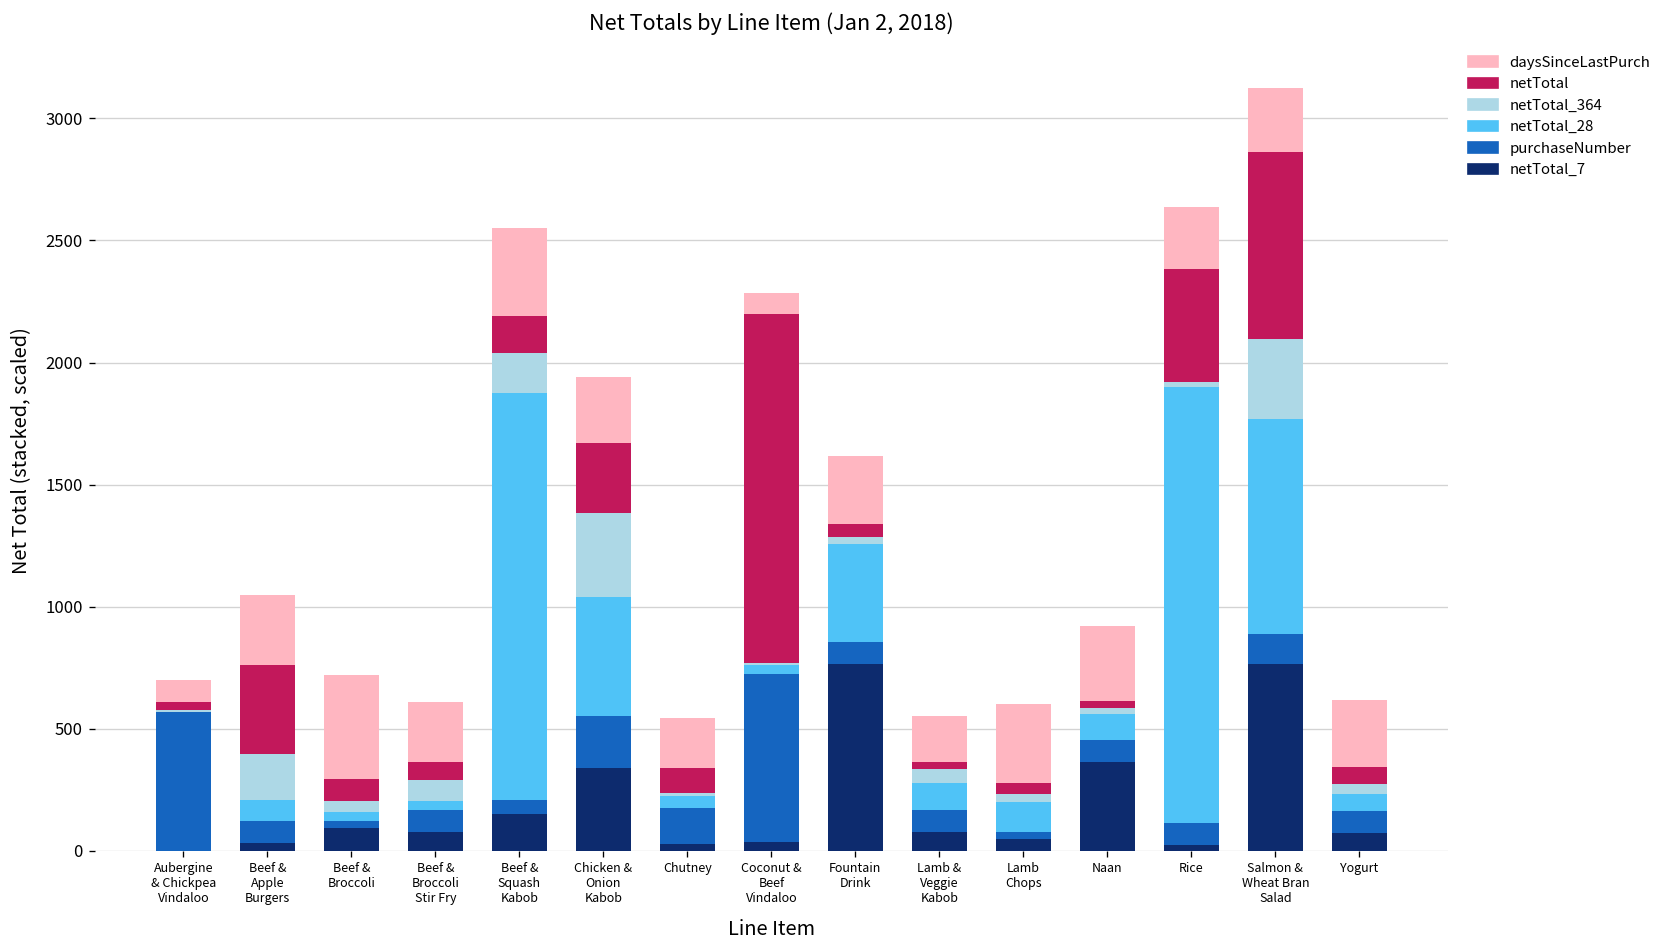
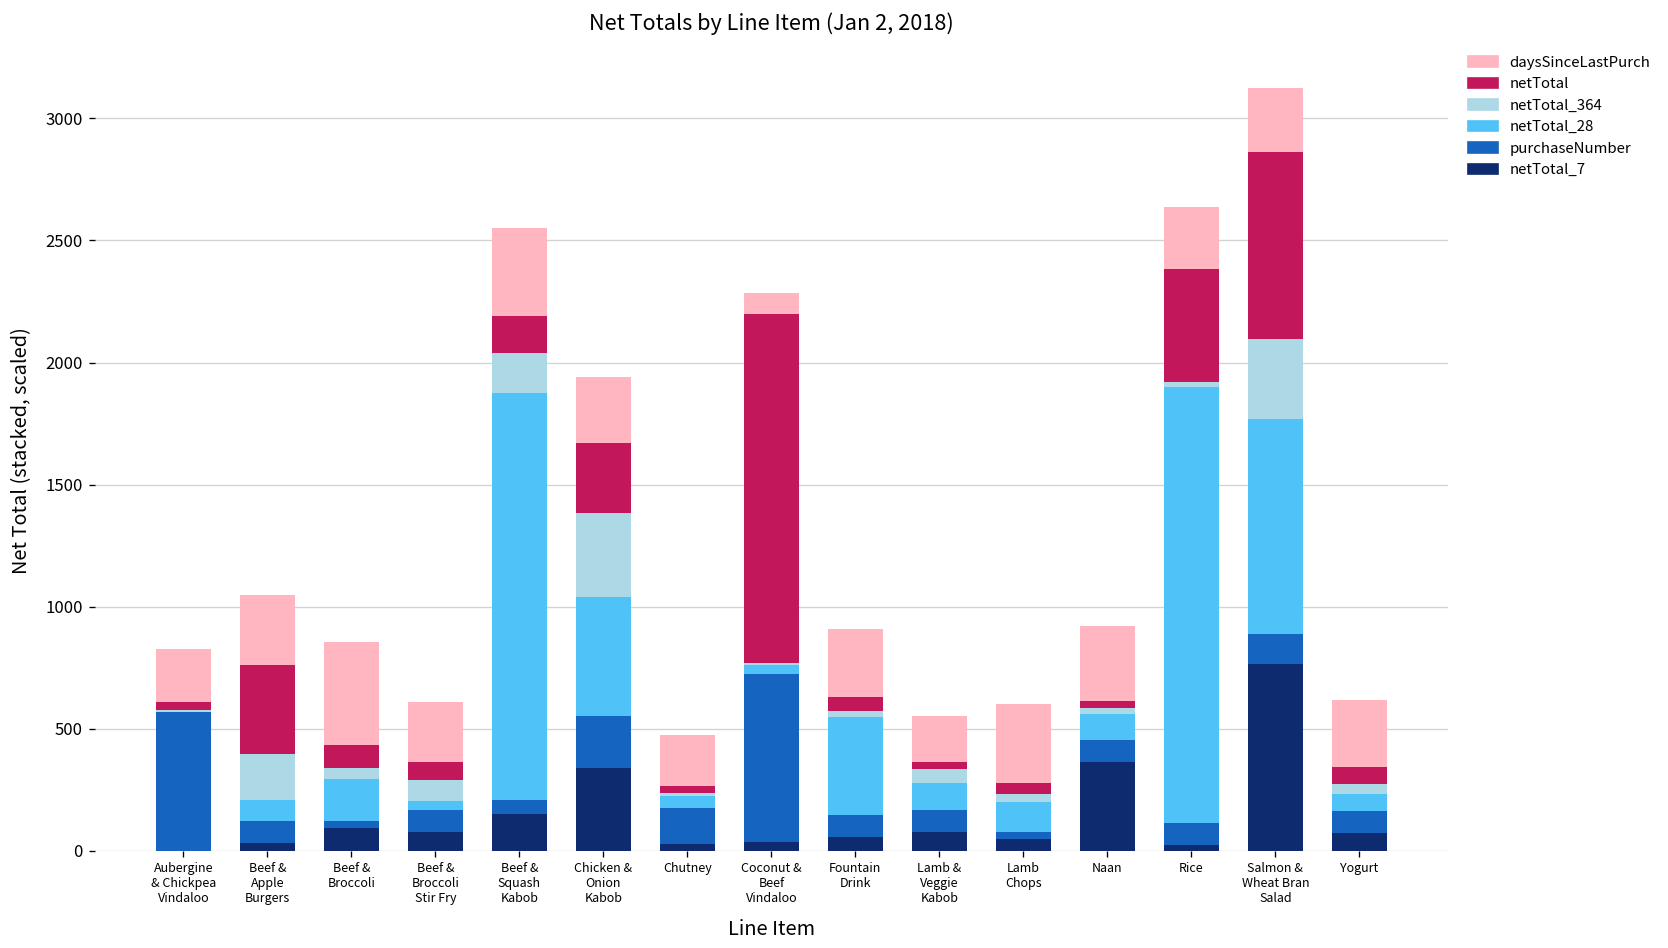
  {
    "netTotal_7": {
      "Aubergine & Chickpea Vindaloo": 0,
      "Beef & Apple Burgers": 30,
      "Beef & Broccoli": 90,
      "Beef & Broccoli Stir Fry": 80,
      "Beef & Squash Kabob": 150,
      "Chicken & Onion Kabob": 340,
      "Chutney": 30,
      "Coconut & Beef Vindaloo": 40,
-     "Fountain Drink": 770,
+     "Fountain Drink": 60,
      "Lamb & Veggie Kabob": 80,
      "Lamb Chops": 50,
      "Naan": 360,
      "Rice": 20,
      "Salmon & Wheat Bran Salad": 770,
      "Yogurt": 70
    },
    "purchaseNumber": {
      "Aubergine & Chickpea Vindaloo": 570,
      "Beef & Apple Burgers": 90,
      "Beef & Broccoli": 30,
      "Beef & Broccoli Stir Fry": 90,
      "Beef & Squash Kabob": 60,
      "Chicken & Onion Kabob": 210,
      "Chutney": 150,
      "Coconut & Beef Vindaloo": 690,
      "Fountain Drink": 90,
      "Lamb & Veggie Kabob": 90,
      "Lamb Chops": 30,
      "Naan": 90,
      "Rice": 90,
      "Salmon & Wheat Bran Salad": 120,
      "Yogurt": 90
    },
    "netTotal_28": {
      "Aubergine & Chickpea Vindaloo": 0,
      "Beef & Apple Burgers": 80,
-     "Beef & Broccoli": 40,
+     "Beef & Broccoli": 170,
      "Beef & Broccoli Stir Fry": 40,
      "Beef & Squash Kabob": 1670,
      "Chicken & Onion Kabob": 490,
      "Chutney": 50,
      "Coconut & Beef Vindaloo": 40,
      "Fountain Drink": 400,
      "Lamb & Veggie Kabob": 110,
      "Lamb Chops": 120,
      "Naan": 110,
      "Rice": 1790,
      "Salmon & Wheat Bran Salad": 880,
      "Yogurt": 70
    },
    "netTotal_364": {
      "Beef & Apple Burgers": 190,
      "Beef & Broccoli": 50,
      "Beef & Broccoli Stir Fry": 90,
      "Beef & Squash Kabob": 170,
      "Chicken & Onion Kabob": 340,
      "Fountain Drink": 30,
      "Lamb & Veggie Kabob": 60,
      "Lamb Chops": 30,
      "Naan": 20,
      "Rice": 20,
      "Salmon & Wheat Bran Salad": 330,
      "Yogurt": 40
    },
    "netTotal": {
      "Aubergine & Chickpea Vindaloo": 30,
      "Beef & Apple Burgers": 370,
      "Beef & Broccoli": 90,
      "Beef & Broccoli Stir Fry": 80,
      "Beef & Squash Kabob": 150,
      "Chicken & Onion Kabob": 290,
-     "Chutney": 100,
+     "Chutney": 30,
      "Coconut & Beef Vindaloo": 1430,
      "Fountain Drink": 60,
      "Lamb & Veggie Kabob": 30,
      "Lamb Chops": 50,
      "Naan": 30,
      "Rice": 470,
      "Salmon & Wheat Bran Salad": 770,
      "Yogurt": 70
    },
    "daysSinceLastPurch": {
-     "Aubergine & Chickpea Vindaloo": 90,
+     "Aubergine & Chickpea Vindaloo": 220,
      "Beef & Apple Burgers": 290,
      "Beef & Broccoli": 420,
      "Beef & Broccoli Stir Fry": 240,
      "Beef & Squash Kabob": 360,
      "Chicken & Onion Kabob": 270,
      "Chutney": 210,
      "Coconut & Beef Vindaloo": 90,
      "Fountain Drink": 280,
      "Lamb & Veggie Kabob": 190,
      "Lamb Chops": 320,
      "Naan": 310,
      "Rice": 250,
      "Salmon & Wheat Bran Salad": 260,
      "Yogurt": 280
    }
  }
